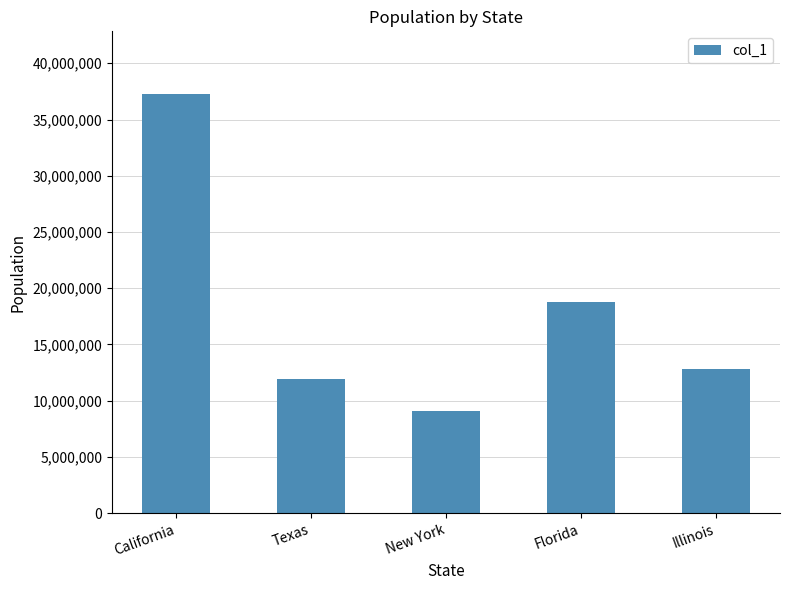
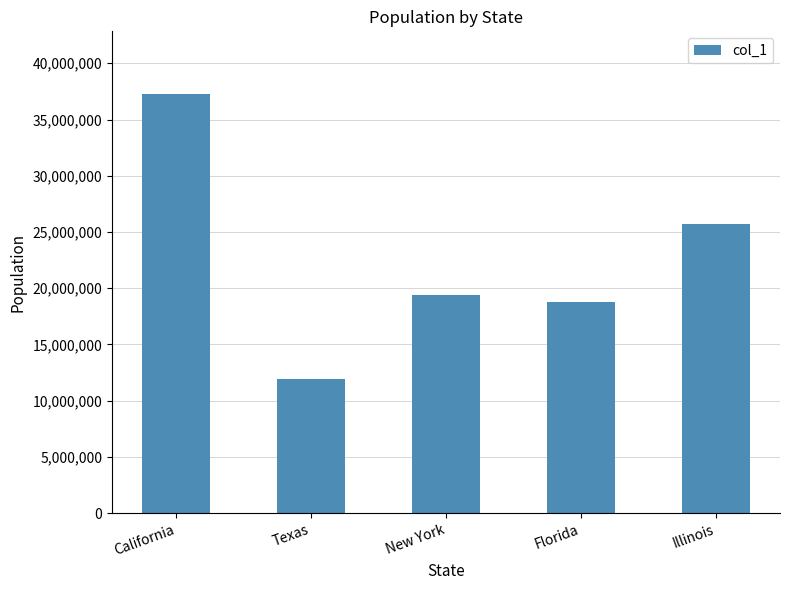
  {
    "California": "37,300,000",
    "Texas": "12,000,000",
-   "New York": "9,100,000",
+   "New York": "19,400,000",
    "Florida": "18,800,000",
-   "Illinois": "12,800,000"
+   "Illinois": "25,700,000"
  }
